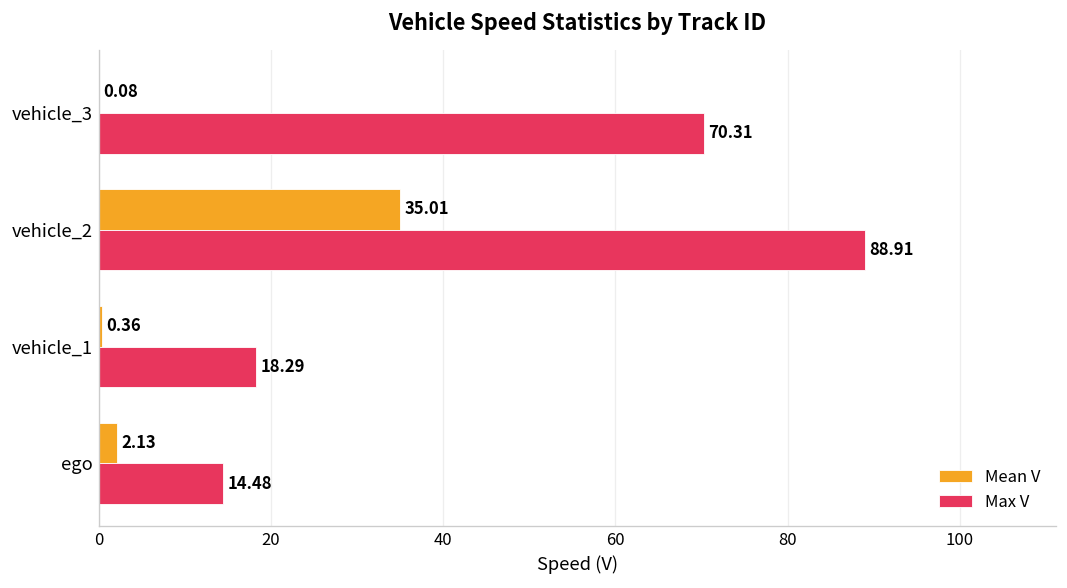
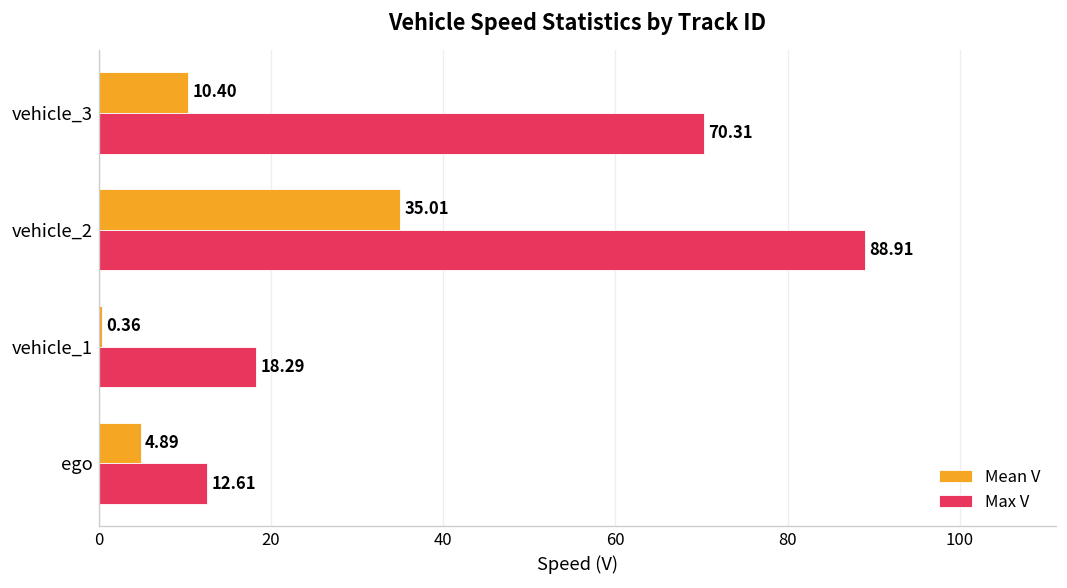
  {
    "Mean V": {
-     "vehicle_3": 0.08,
+     "vehicle_3": 10.40,
      "vehicle_2": 35.01,
      "vehicle_1": 0.36,
-     "ego": 2.13
+     "ego": 4.89
    },
    "Max V": {
      "vehicle_3": 70.31,
      "vehicle_2": 88.91,
      "vehicle_1": 18.29,
-     "ego": 14.48
+     "ego": 12.61
    }
  }
